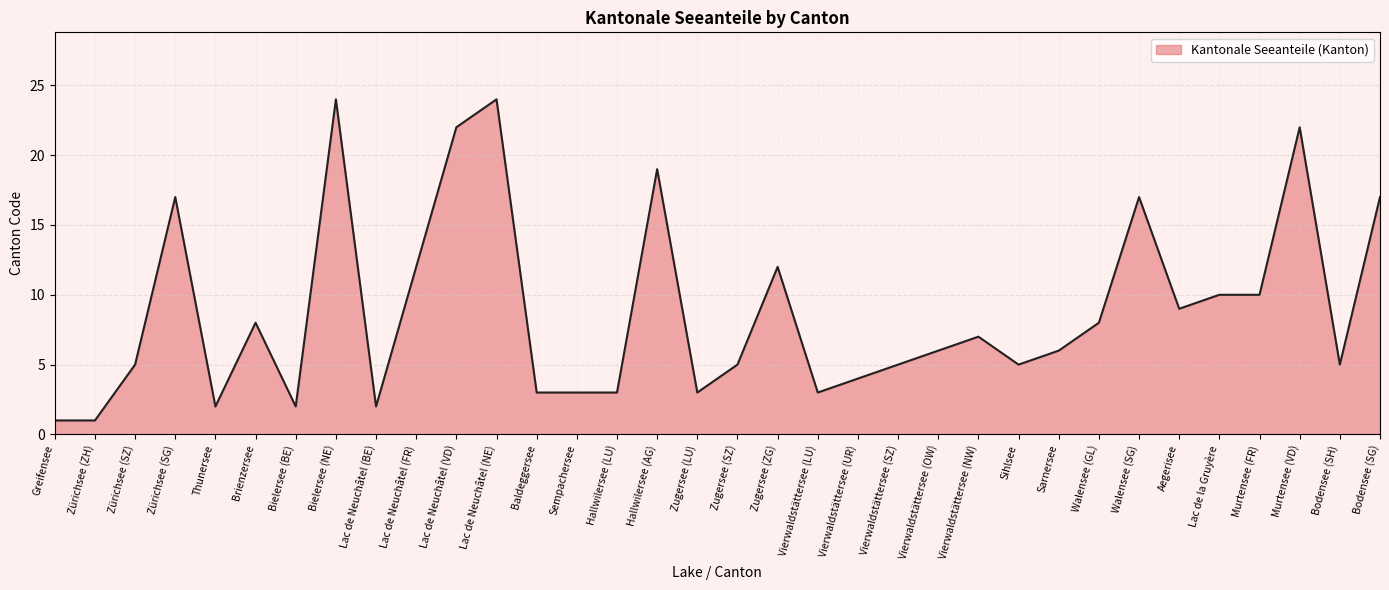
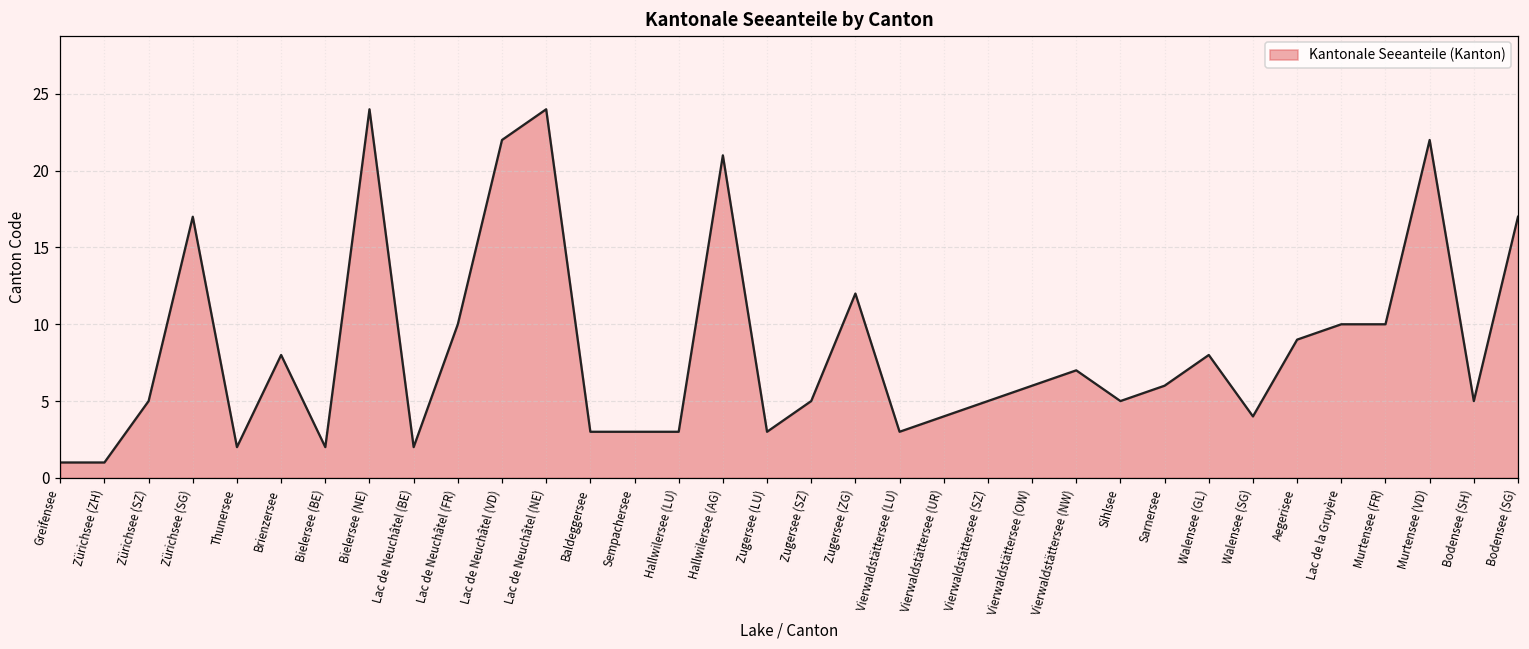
  {
    "Greifensee": 1,
    "Zürichsee (ZH)": 1,
    "Zürichsee (SZ)": 5,
    "Zürichsee (SG)": 17,
    "Thunersee": 2,
    "Brienzersee": 8,
    "Bielersee (BE)": 2,
    "Bielersee (NE)": 24,
    "Lac de Neuchâtel (BE)": 2,
-   "Lac de Neuchâtel (FR)": 12,
+   "Lac de Neuchâtel (FR)": 10,
    "Lac de Neuchâtel (VD)": 22,
    "Lac de Neuchâtel (NE)": 24,
    "Baldeggersee": 3,
    "Sempachersee": 3,
    "Hallwilersee (LU)": 3,
-   "Hallwilersee (AG)": 19,
+   "Hallwilersee (AG)": 21,
    "Zugersee (LU)": 3,
    "Zugersee (SZ)": 5,
    "Zugersee (ZG)": 12,
    "Vierwaldstättersee (LU)": 3,
    "Vierwaldstättersee (UR)": 4,
    "Vierwaldstättersee (SZ)": 5,
    "Vierwaldstättersee (OW)": 6,
    "Vierwaldstättersee (NW)": 7,
    "Sihlsee": 5,
    "Sarnersee": 6,
    "Walensee (GL)": 8,
-   "Walensee (SG)": 17,
+   "Walensee (SG)": 4,
    "Aegerisee": 9,
    "Lac de la Gruyère": 10,
    "Murtensee (FR)": 10,
    "Murtensee (VD)": 22,
    "Bodensee (SH)": 5,
    "Bodensee (SG)": 17
  }
